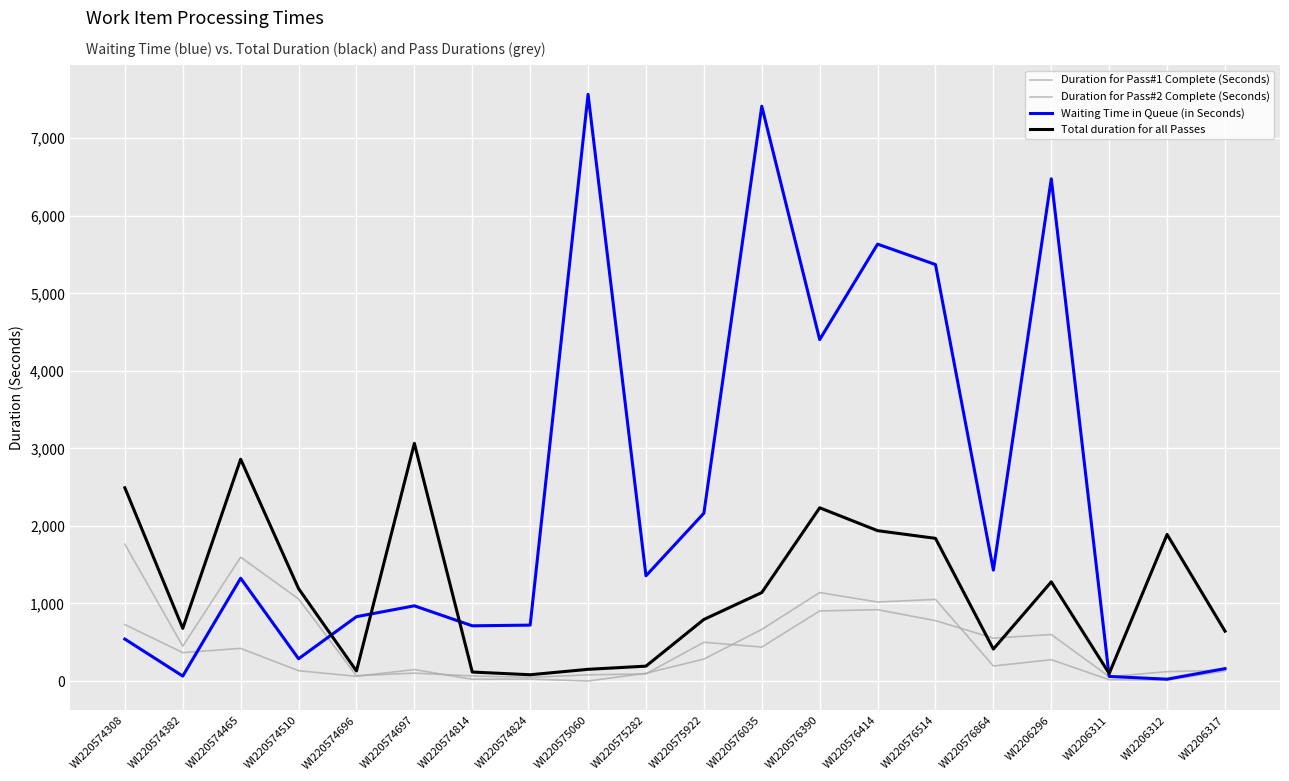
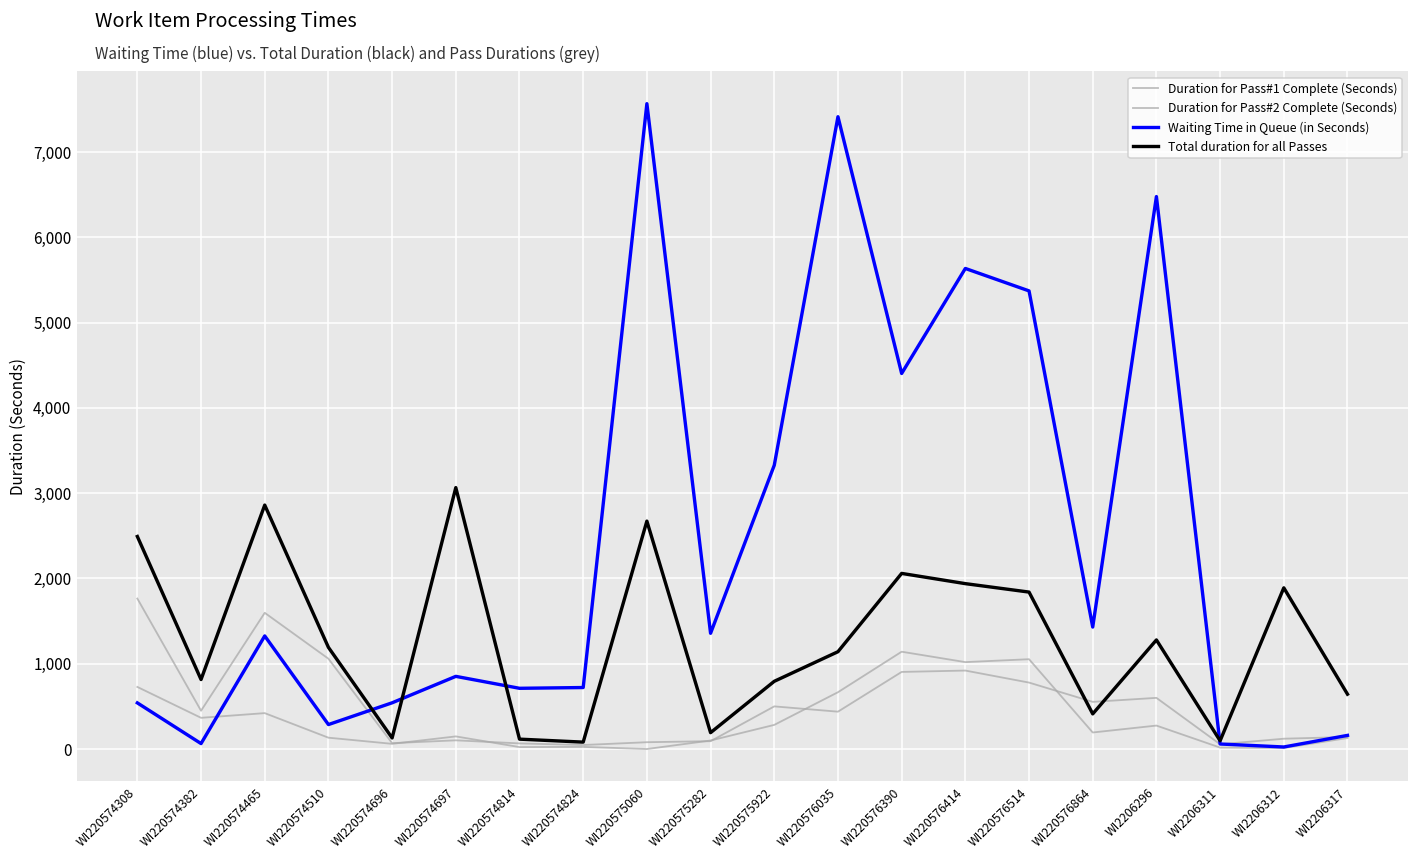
  {
    "Waiting Time in Queue (in Seconds)": {
      "WI220574308": "500",
      "WI220574382": "100",
      "WI220574465": "1,300",
      "WI220574510": "300",
-     "WI220574696": "800",
-     "WI220574697": "1,000",
+     "WI220574696": "500",
+     "WI220574697": "900",
      "WI220574814": "700",
      "WI220574824": "700",
      "WI220575060": "7,600",
      "WI220575282": "1,400",
-     "WI220575922": "2,200",
+     "WI220575922": "3,300",
      "WI220576035": "7,400",
      "WI220576390": "4,400",
      "WI220576414": "5,600",
      "WI220576514": "5,400",
      "WI220576864": "1,400",
      "WI2206296": "6,500"
    },
    "Total duration for all Passes": {
      "WI220574308": "2,500",
-     "WI220574382": "700",
+     "WI220574382": "800",
      "WI220574465": "2,900",
      "WI220574510": "1,200",
      "WI220574696": "100",
      "WI220574697": "3,100",
      "WI220574814": "100",
      "WI220574824": "100",
-     "WI220575060": "200",
+     "WI220575060": "2,700",
      "WI220575282": "200",
      "WI220575922": "800",
      "WI220576035": "1,100",
-     "WI220576390": "2,200",
+     "WI220576390": "2,100",
      "WI220576414": "1,900",
      "WI220576514": "1,800",
      "WI220576864": "400",
      "WI2206296": "1,300",
      "WI2206311": "100",
      "WI2206312": "1,900",
      "WI2206317": "600"
    }
  }
